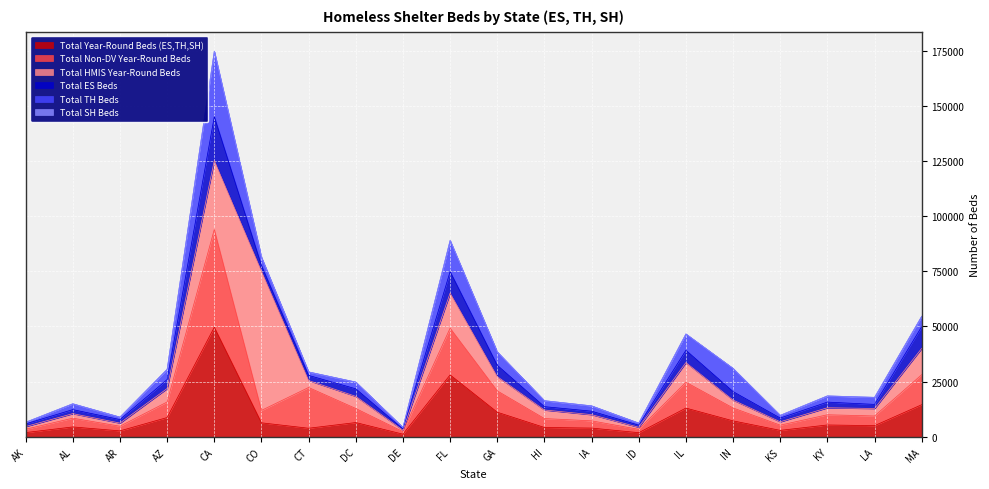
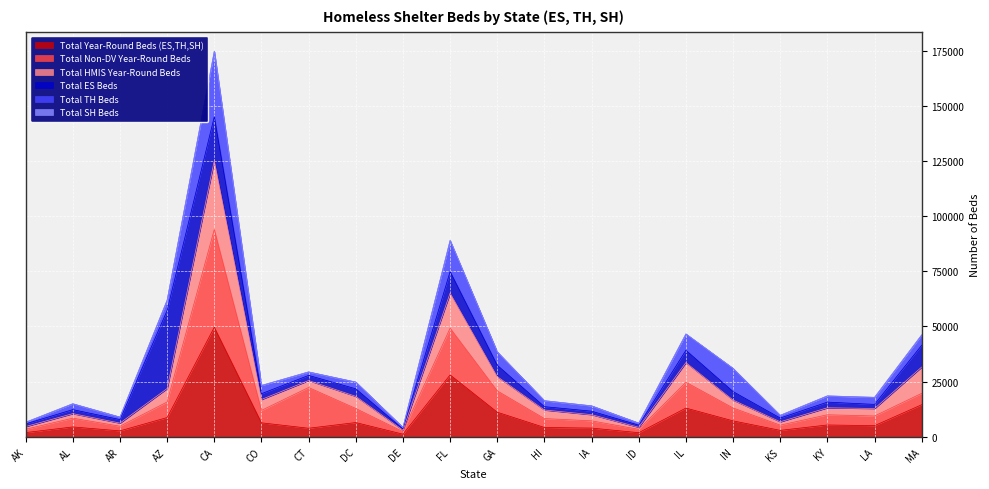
  {
    "Total Year-Round Beds (ES,TH,SH)": {
      "AK": 2000,
      "AL": 4000,
      "AR": 3000,
      "AZ": 9000,
      "CA": 50000,
      "CO": 6000,
      "CT": 4000,
      "DC": 6000,
      "DE": 1000,
      "FL": 28000,
      "GA": 11000,
      "HI": 4000,
      "IA": 4000,
      "ID": 2000,
      "IL": 13000,
      "IN": 7000,
      "KS": 3000,
      "KY": 5000,
      "LA": 5000,
      "MA": 15000
    },
    "Total Non-DV Year-Round Beds": {
      "AK": 1000,
      "AL": 4000,
      "AR": 2000,
      "AZ": 7000,
      "CA": 44000,
      "CO": 6000,
      "CT": 18000,
      "DC": 6000,
      "FL": 21000,
      "GA": 10000,
      "HI": 4000,
      "IA": 3000,
      "IL": 12000,
      "IN": 6000,
      "KS": 2000,
      "KY": 5000,
      "LA": 4000,
-     "MA": 14000
+     "MA": 5000
    },
    "Total HMIS Year-Round Beds": {
      "AK": 1000,
      "AL": 2000,
      "AR": 1000,
      "AZ": 6000,
      "CA": 31000,
-     "CO": 63000,
+     "CO": 5000,
      "CT": 3000,
      "DC": 5000,
      "FL": 16000,
      "GA": 6000,
      "HI": 4000,
      "IA": 3000,
      "IL": 9000,
      "IN": 4000,
      "KS": 2000,
      "KY": 3000,
      "LA": 3000,
      "MA": 12000
    },
    "Total ES Beds": {
      "AL": 2000,
-     "AZ": 4000,
+     "AZ": 35000,
      "CA": 20000,
      "CO": 3000,
      "CT": 2000,
      "DC": 3000,
      "FL": 10000,
      "GA": 5000,
      "HI": 2000,
      "IA": 2000,
      "IL": 6000,
      "IN": 4000,
      "KS": 2000,
      "KY": 3000,
      "LA": 2000,
      "MA": 10000
    }
  }
